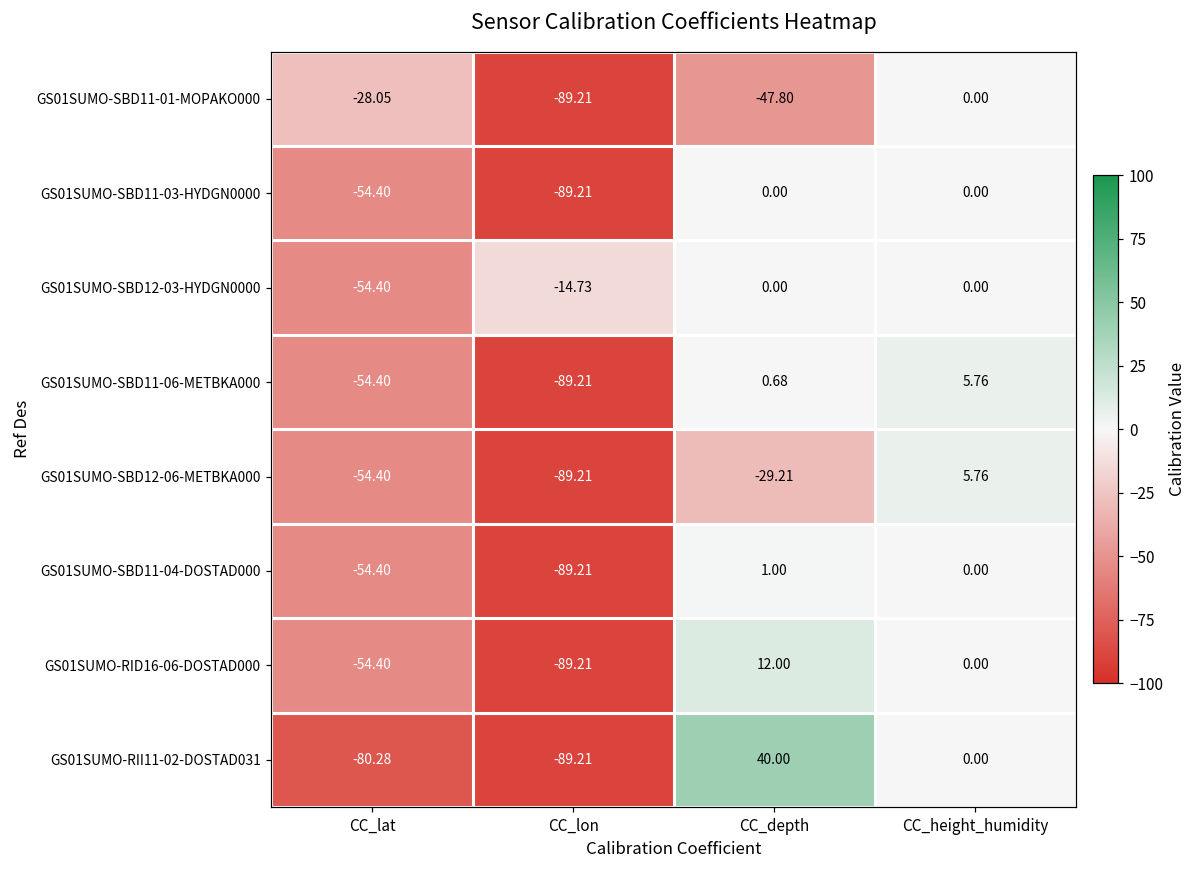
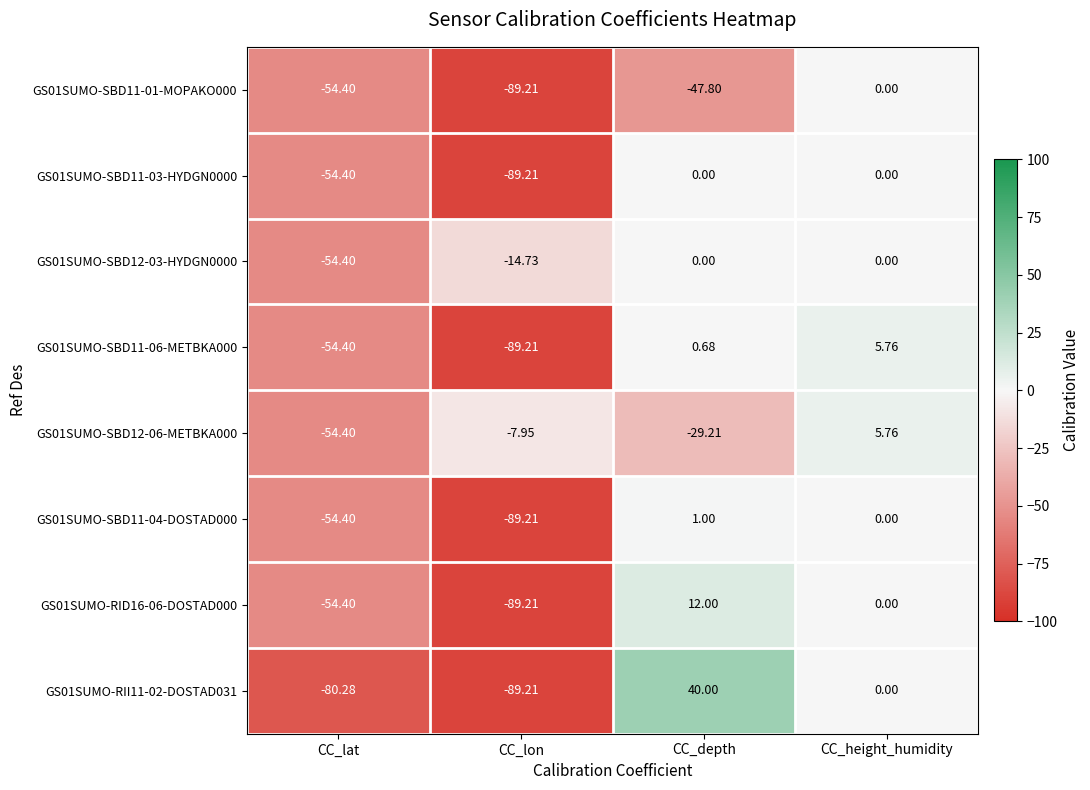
  {
    "GS01SUMO-SBD11-01-MOPAKO000": {
-     "CC_lat": -28.05,
+     "CC_lat": -54.40,
      "CC_lon": -89.21,
      "CC_depth": -47.80,
      "CC_height_humidity": 0.00
    },
    "GS01SUMO-SBD11-03-HYDGN0000": {
      "CC_lat": -54.40,
      "CC_lon": -89.21,
      "CC_depth": 0.00,
      "CC_height_humidity": 0.00
    },
    "GS01SUMO-SBD12-03-HYDGN0000": {
      "CC_lat": -54.40,
      "CC_lon": -14.73,
      "CC_depth": 0.00,
      "CC_height_humidity": 0.00
    },
    "GS01SUMO-SBD11-06-METBKA000": {
      "CC_lat": -54.40,
      "CC_lon": -89.21,
      "CC_depth": 0.68,
      "CC_height_humidity": 5.76
    },
    "GS01SUMO-SBD12-06-METBKA000": {
      "CC_lat": -54.40,
-     "CC_lon": -89.21,
+     "CC_lon": -7.95,
      "CC_depth": -29.21,
      "CC_height_humidity": 5.76
    },
    "GS01SUMO-SBD11-04-DOSTAD000": {
      "CC_lat": -54.40,
      "CC_lon": -89.21,
      "CC_depth": 1.00,
      "CC_height_humidity": 0.00
    },
    "GS01SUMO-RID16-06-DOSTAD000": {
      "CC_lat": -54.40,
      "CC_lon": -89.21,
      "CC_depth": 12.00,
      "CC_height_humidity": 0.00
    },
    "GS01SUMO-RII11-02-DOSTAD031": {
      "CC_lat": -80.28,
      "CC_lon": -89.21,
      "CC_depth": 40.00,
      "CC_height_humidity": 0.00
    }
  }
